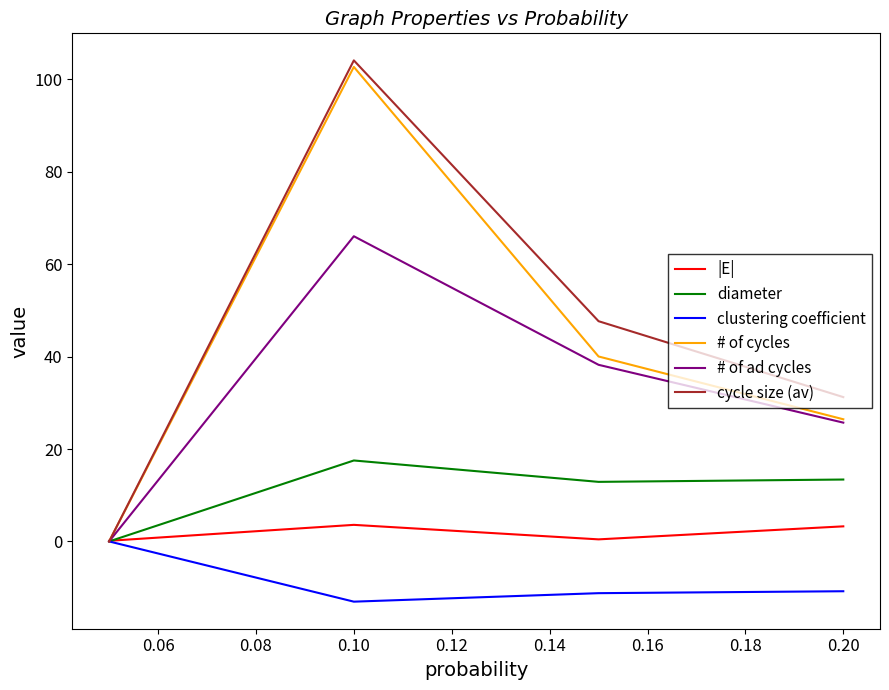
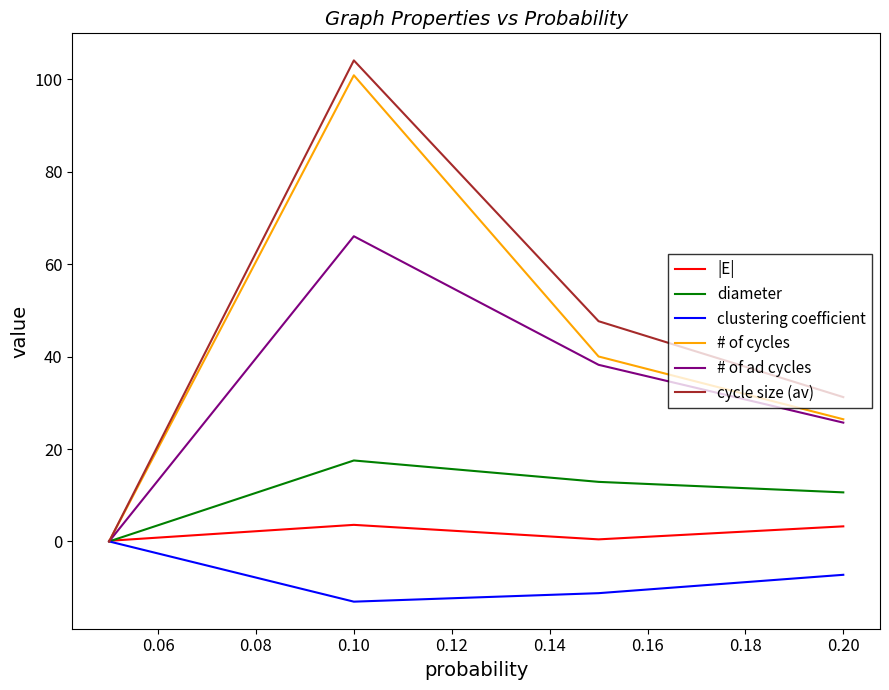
  {
    "|E|": {
      "0.10": 4,
      "0.20": 3
    },
    "diameter": {
      "0.10": 18,
-     "0.20": 13
+     "0.20": 11
    },
    "clustering coefficient": {
      "0.10": -13,
-     "0.20": -11
+     "0.20": -7
    },
    "# of cycles": {
-     "0.10": 103,
+     "0.10": 101,
      "0.20": 26
    },
    "# of ad cycles": {
      "0.10": 66,
      "0.20": 26
    },
    "cycle size (av)": {
      "0.10": 104
    }
  }
